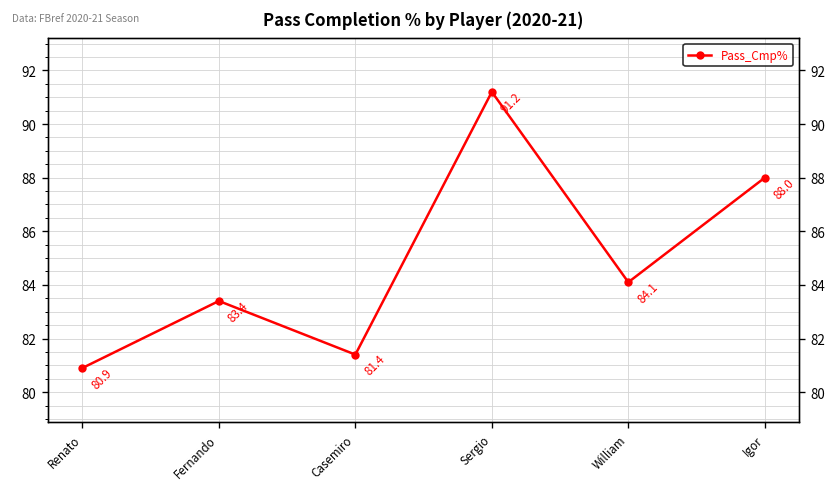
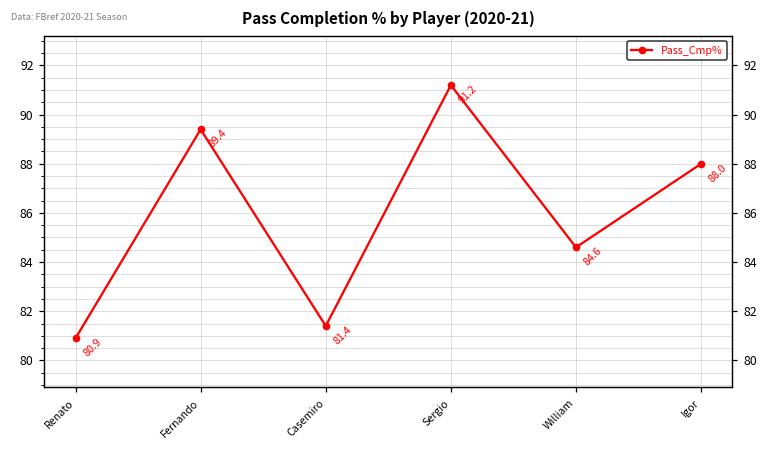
  {
    "Renato": 80.9,
-   "Fernando": 83.4,
+   "Fernando": 89.4,
    "Casemiro": 81.4,
    "Sergio": 91.2,
-   "William": 84.1,
+   "William": 84.6,
    "Igor": 88.0
  }
